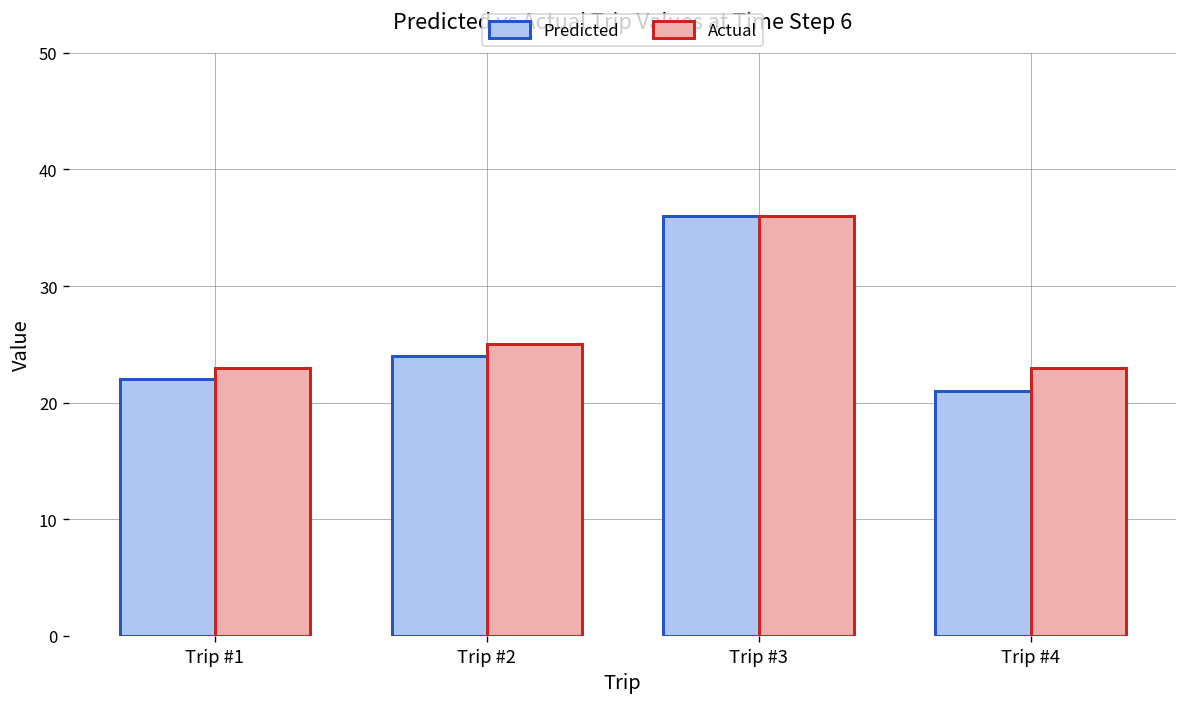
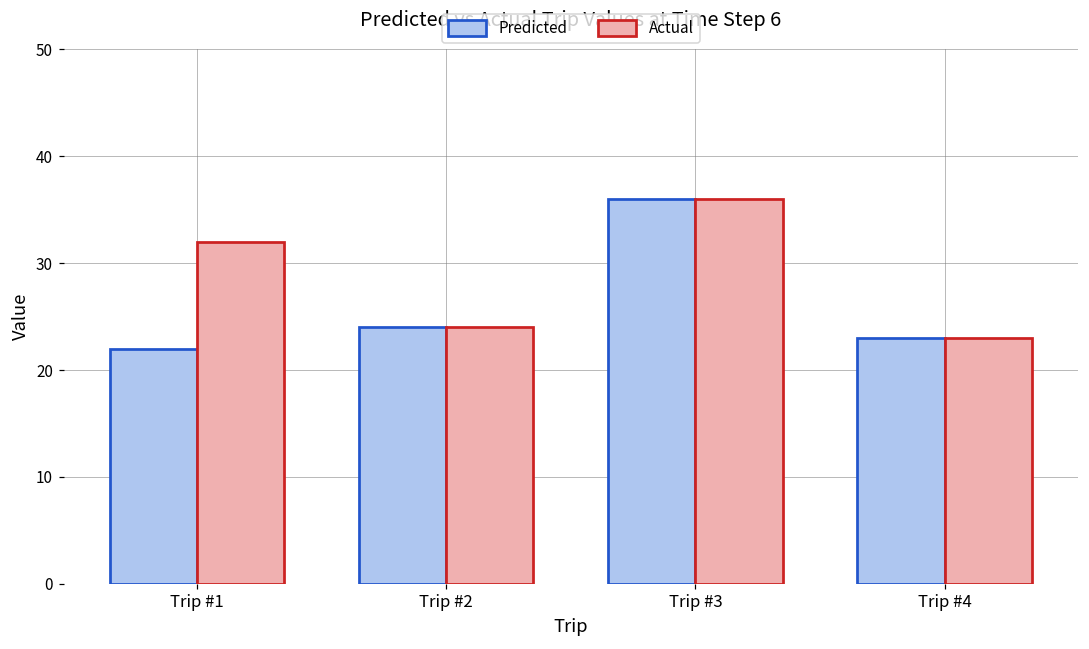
  {
    "Predicted": {
      "Trip #1": 22,
      "Trip #2": 24,
      "Trip #3": 36,
-     "Trip #4": 21
+     "Trip #4": 23
    },
    "Actual": {
-     "Trip #1": 23,
-     "Trip #2": 25,
+     "Trip #1": 32,
+     "Trip #2": 24,
      "Trip #3": 36,
      "Trip #4": 23
    }
  }
